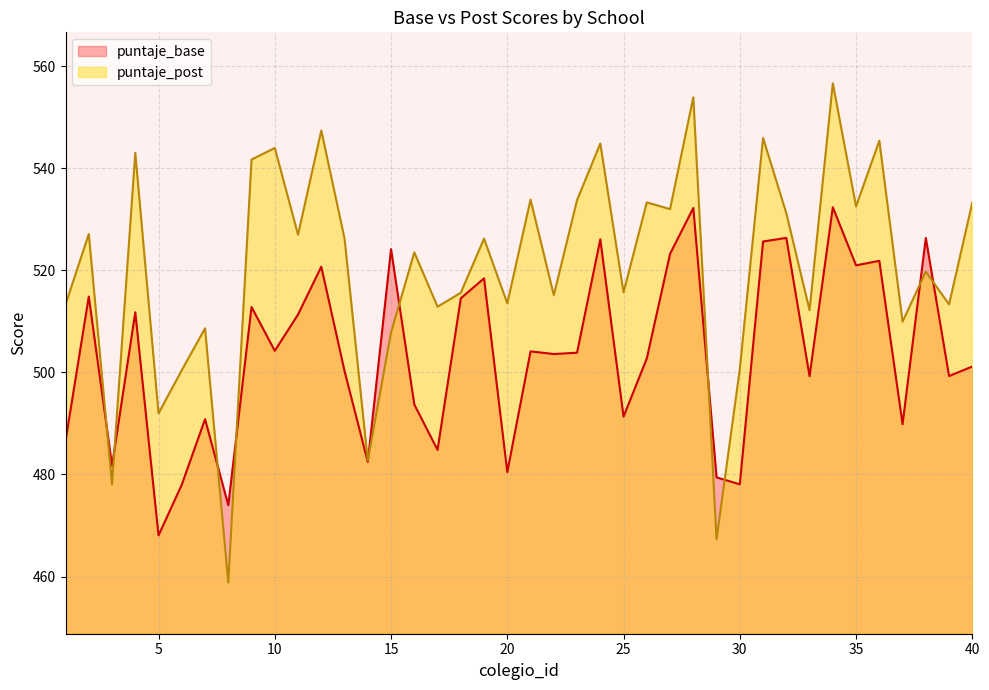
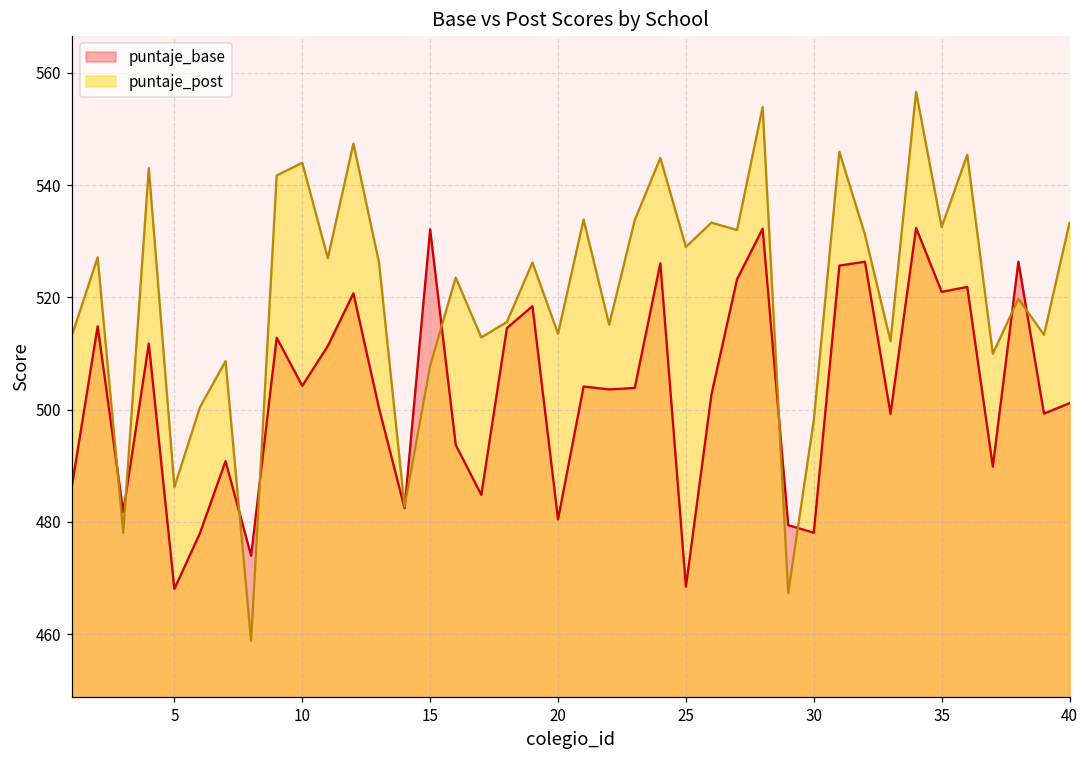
  {
    "puntaje_base": {
      "5": 468,
      "10": 504,
-     "15": 524,
+     "15": 532,
      "20": 480,
-     "25": 491,
+     "25": 468,
      "30": 478,
      "35": 521,
      "40": 501
    },
    "puntaje_post": {
-     "5": 492,
+     "5": 486,
      "10": 544,
      "15": 508,
      "20": 514,
-     "25": 516,
-     "30": 501,
+     "25": 529,
+     "30": 498,
      "35": 533,
      "40": 533
    }
  }
